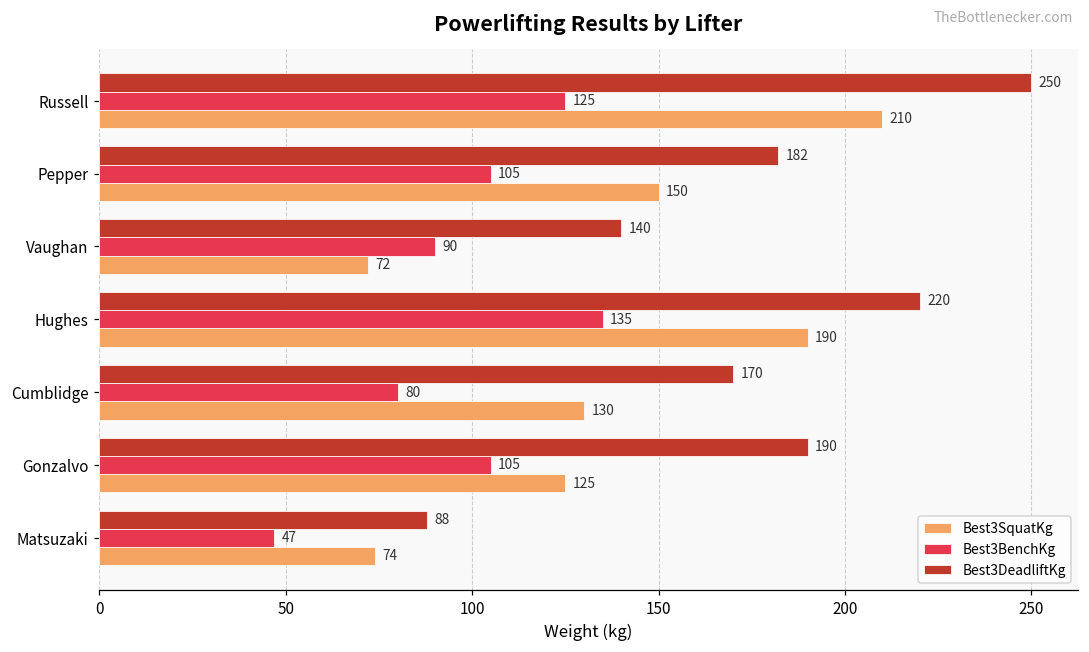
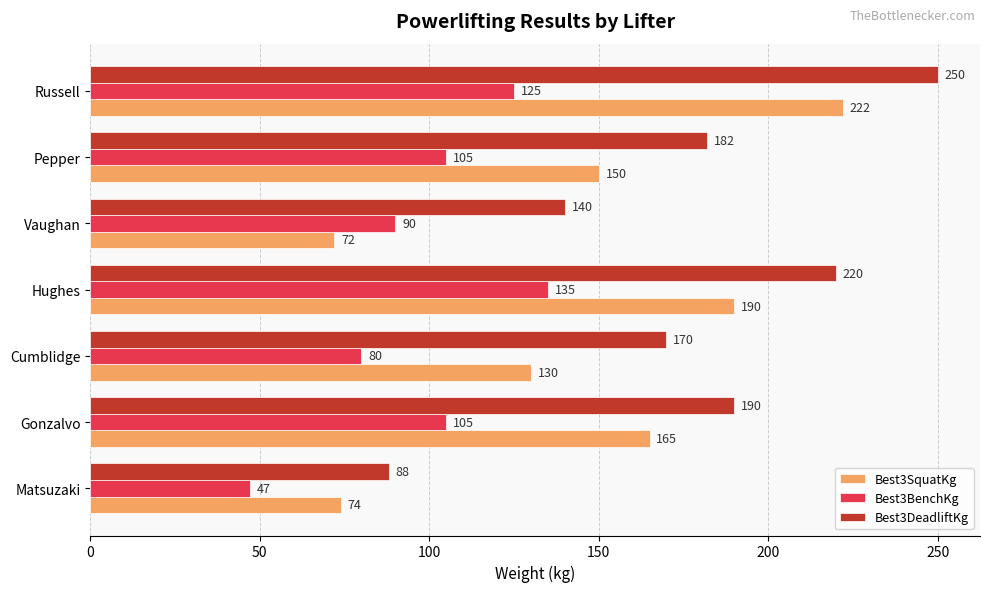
  {
    "Best3SquatKg": {
-     "Russell": 210,
+     "Russell": 222,
      "Pepper": 150,
      "Vaughan": 72,
      "Hughes": 190,
      "Cumblidge": 130,
-     "Gonzalvo": 125,
+     "Gonzalvo": 165,
      "Matsuzaki": 74
    }
  }
